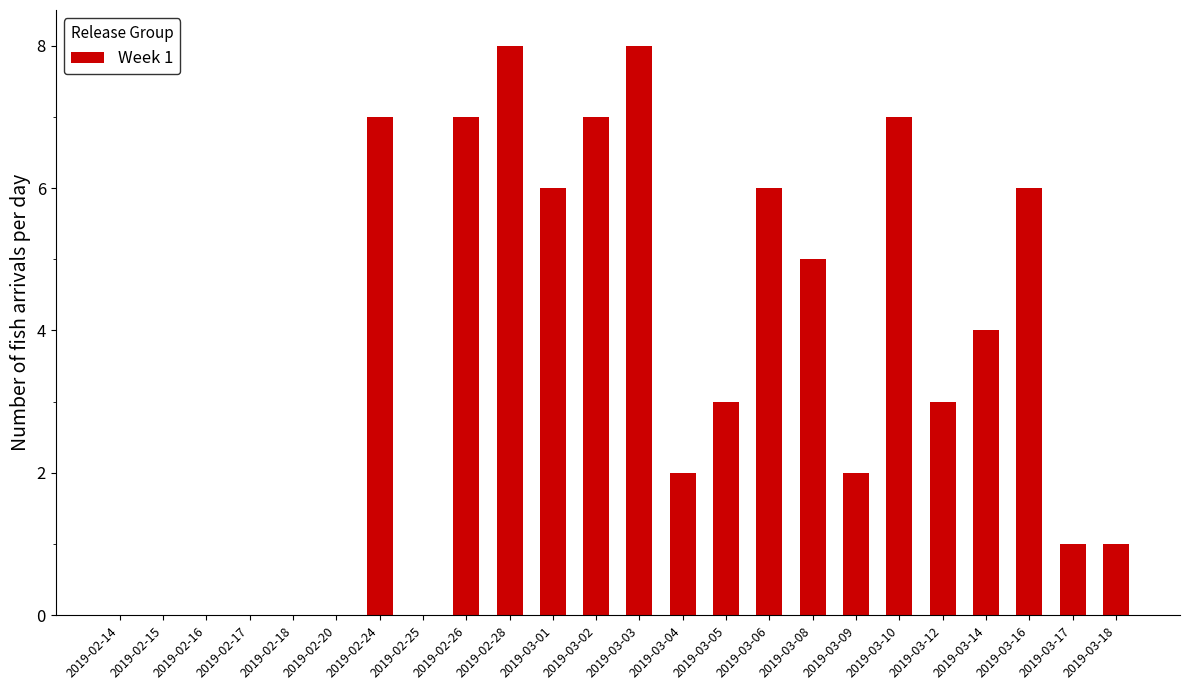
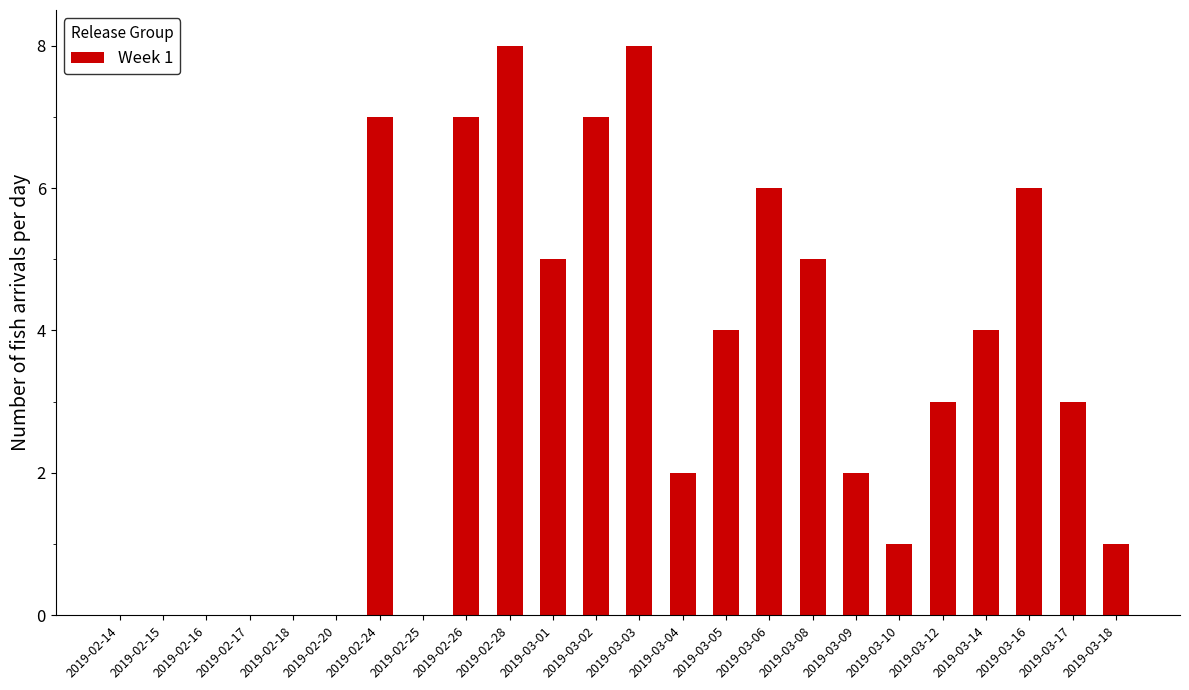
  {
    "2019-02-14": 0,
    "2019-02-15": 0,
    "2019-02-16": 0,
    "2019-02-17": 0,
    "2019-02-18": 0,
    "2019-02-20": 0,
    "2019-02-24": 7,
    "2019-02-25": 0,
    "2019-02-26": 7,
    "2019-02-28": 8,
-   "2019-03-01": 6,
+   "2019-03-01": 5,
    "2019-03-02": 7,
    "2019-03-03": 8,
    "2019-03-04": 2,
-   "2019-03-05": 3,
+   "2019-03-05": 4,
    "2019-03-06": 6,
    "2019-03-08": 5,
    "2019-03-09": 2,
-   "2019-03-10": 7,
+   "2019-03-10": 1,
    "2019-03-12": 3,
    "2019-03-14": 4,
    "2019-03-16": 6,
-   "2019-03-17": 1,
+   "2019-03-17": 3,
    "2019-03-18": 1
  }
